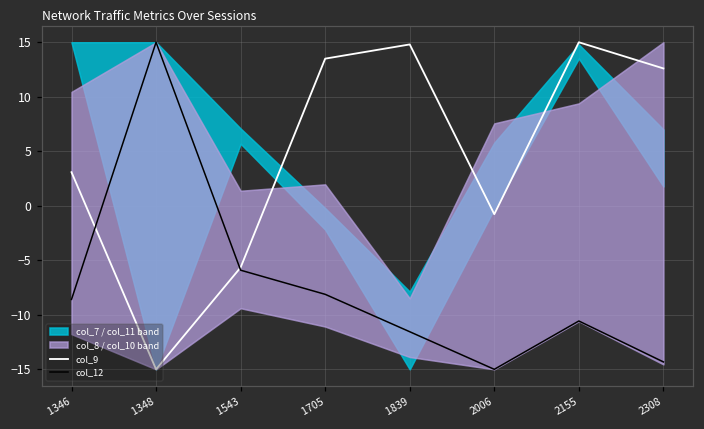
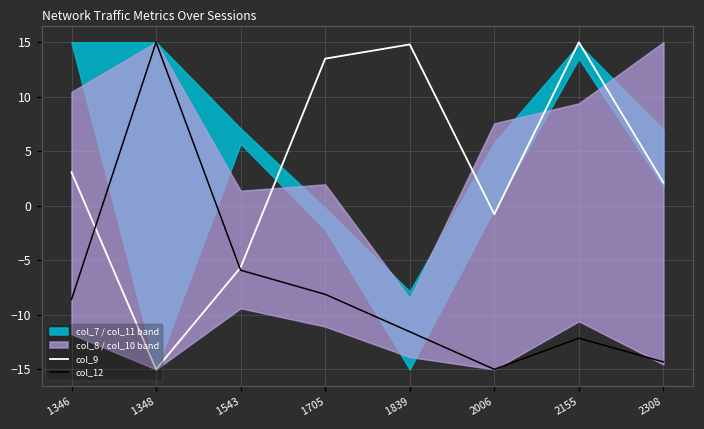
  {
    "col_9": {
      "1346": 3,
      "1705": 13,
      "1839": 15,
      "2006": -1,
-     "2308": 13
+     "2308": 2
    },
    "col_12": {
      "1346": -9,
      "1705": -8,
      "1839": -12,
      "2006": -15,
-     "2155": -11,
+     "2155": -12,
      "2308": -14
    }
  }
